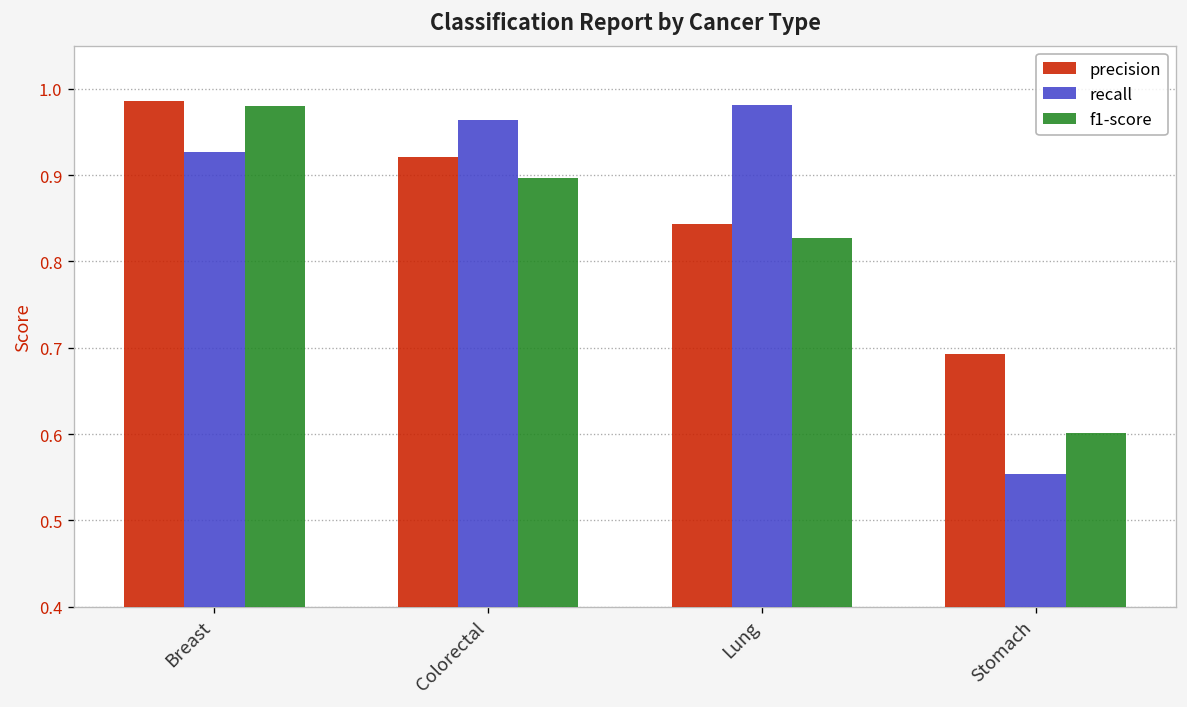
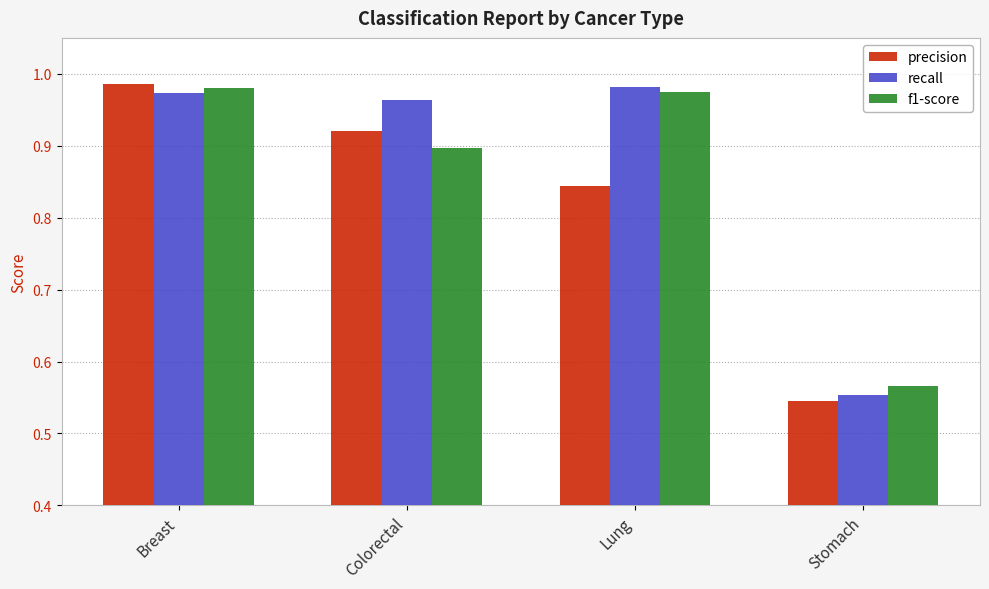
  {
    "precision": {
      "Breast": 0.99,
      "Colorectal": 0.92,
      "Lung": 0.84,
-     "Stomach": 0.69
+     "Stomach": 0.54
    },
    "recall": {
-     "Breast": 0.93,
+     "Breast": 0.97,
      "Colorectal": 0.96,
      "Lung": 0.98,
      "Stomach": 0.55
    },
    "f1-score": {
      "Breast": 0.98,
      "Colorectal": 0.90,
-     "Lung": 0.83,
-     "Stomach": 0.60
+     "Lung": 0.97,
+     "Stomach": 0.57
    }
  }
